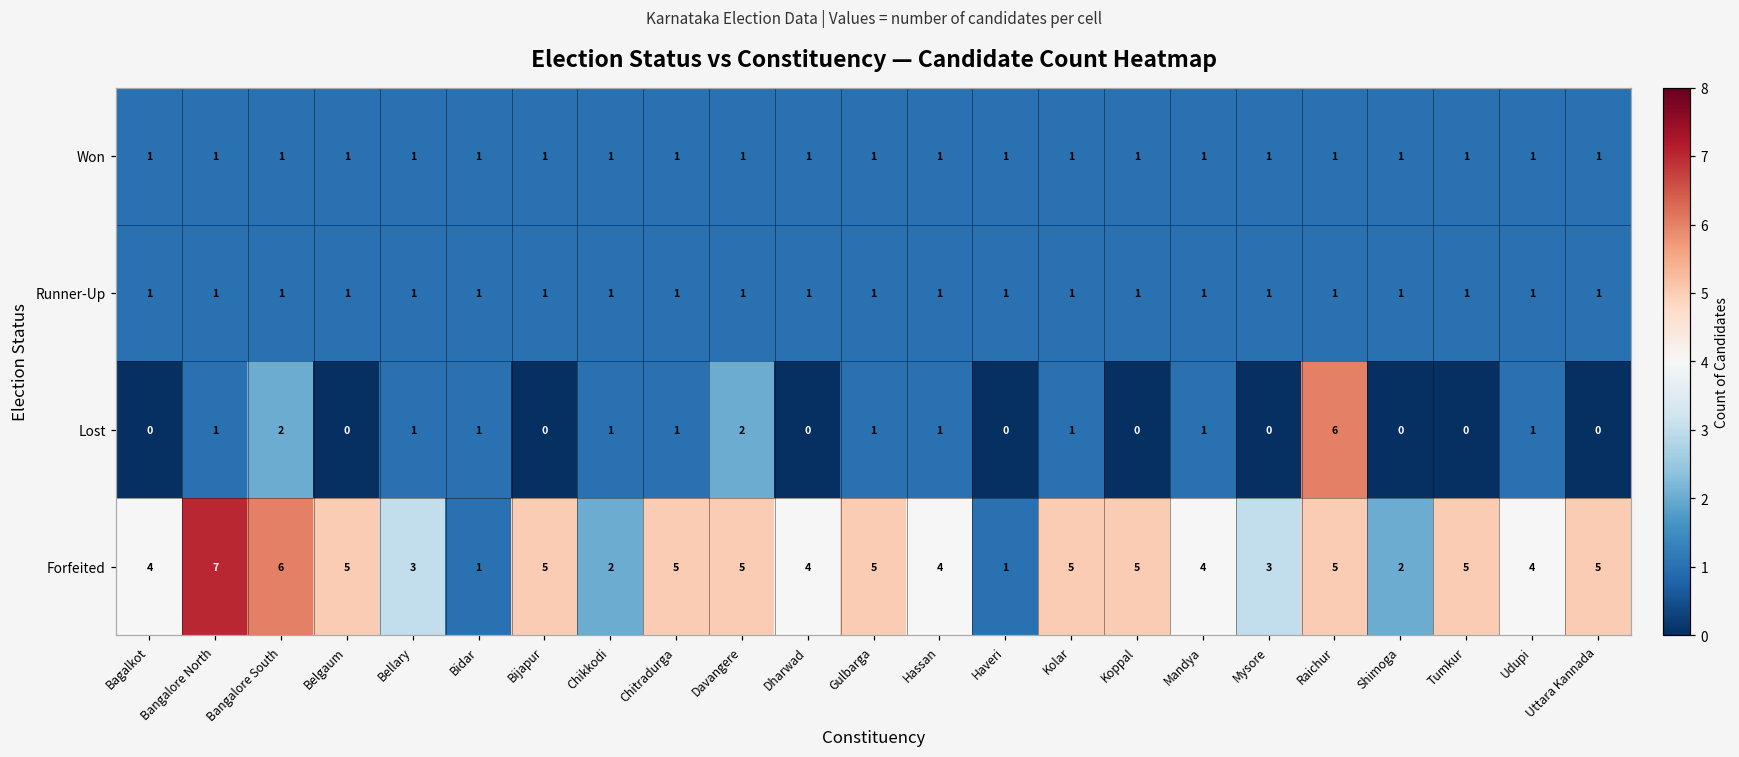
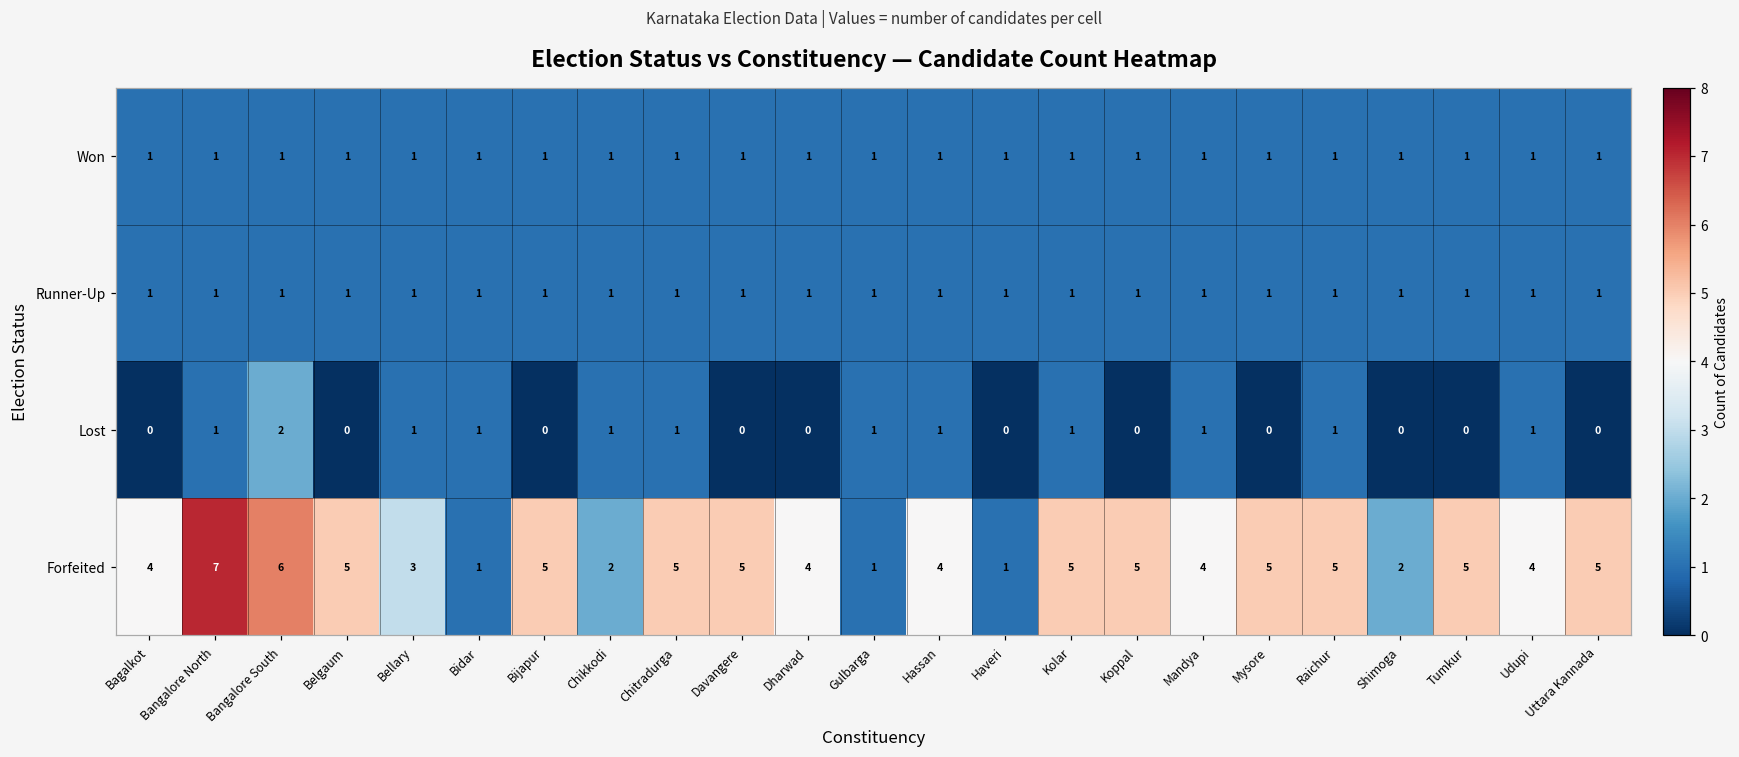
  {
    "Won": {
      "Bagalkot": 1,
      "Bangalore North": 1,
      "Bangalore South": 1,
      "Belgaum": 1,
      "Bellary": 1,
      "Bidar": 1,
      "Bijapur": 1,
      "Chikkodi": 1,
      "Chitradurga": 1,
      "Davangere": 1,
      "Dharwad": 1,
      "Gulbarga": 1,
      "Hassan": 1,
      "Haveri": 1,
      "Kolar": 1,
      "Koppal": 1,
      "Mandya": 1,
      "Mysore": 1,
      "Raichur": 1,
      "Shimoga": 1,
      "Tumkur": 1,
      "Udupi": 1,
      "Uttara Kannada": 1
    },
    "Runner-Up": {
      "Bagalkot": 1,
      "Bangalore North": 1,
      "Bangalore South": 1,
      "Belgaum": 1,
      "Bellary": 1,
      "Bidar": 1,
      "Bijapur": 1,
      "Chikkodi": 1,
      "Chitradurga": 1,
      "Davangere": 1,
      "Dharwad": 1,
      "Gulbarga": 1,
      "Hassan": 1,
      "Haveri": 1,
      "Kolar": 1,
      "Koppal": 1,
      "Mandya": 1,
      "Mysore": 1,
      "Raichur": 1,
      "Shimoga": 1,
      "Tumkur": 1,
      "Udupi": 1,
      "Uttara Kannada": 1
    },
    "Lost": {
      "Bagalkot": 0,
      "Bangalore North": 1,
      "Bangalore South": 2,
      "Belgaum": 0,
      "Bellary": 1,
      "Bidar": 1,
      "Bijapur": 0,
      "Chikkodi": 1,
      "Chitradurga": 1,
-     "Davangere": 2,
+     "Davangere": 0,
      "Dharwad": 0,
      "Gulbarga": 1,
      "Hassan": 1,
      "Haveri": 0,
      "Kolar": 1,
      "Koppal": 0,
      "Mandya": 1,
      "Mysore": 0,
-     "Raichur": 6,
+     "Raichur": 1,
      "Shimoga": 0,
      "Tumkur": 0,
      "Udupi": 1,
      "Uttara Kannada": 0
    },
    "Forfeited": {
      "Bagalkot": 4,
      "Bangalore North": 7,
      "Bangalore South": 6,
      "Belgaum": 5,
      "Bellary": 3,
      "Bidar": 1,
      "Bijapur": 5,
      "Chikkodi": 2,
      "Chitradurga": 5,
      "Davangere": 5,
      "Dharwad": 4,
-     "Gulbarga": 5,
+     "Gulbarga": 1,
      "Hassan": 4,
      "Haveri": 1,
      "Kolar": 5,
      "Koppal": 5,
      "Mandya": 4,
-     "Mysore": 3,
+     "Mysore": 5,
      "Raichur": 5,
      "Shimoga": 2,
      "Tumkur": 5,
      "Udupi": 4,
      "Uttara Kannada": 5
    }
  }
